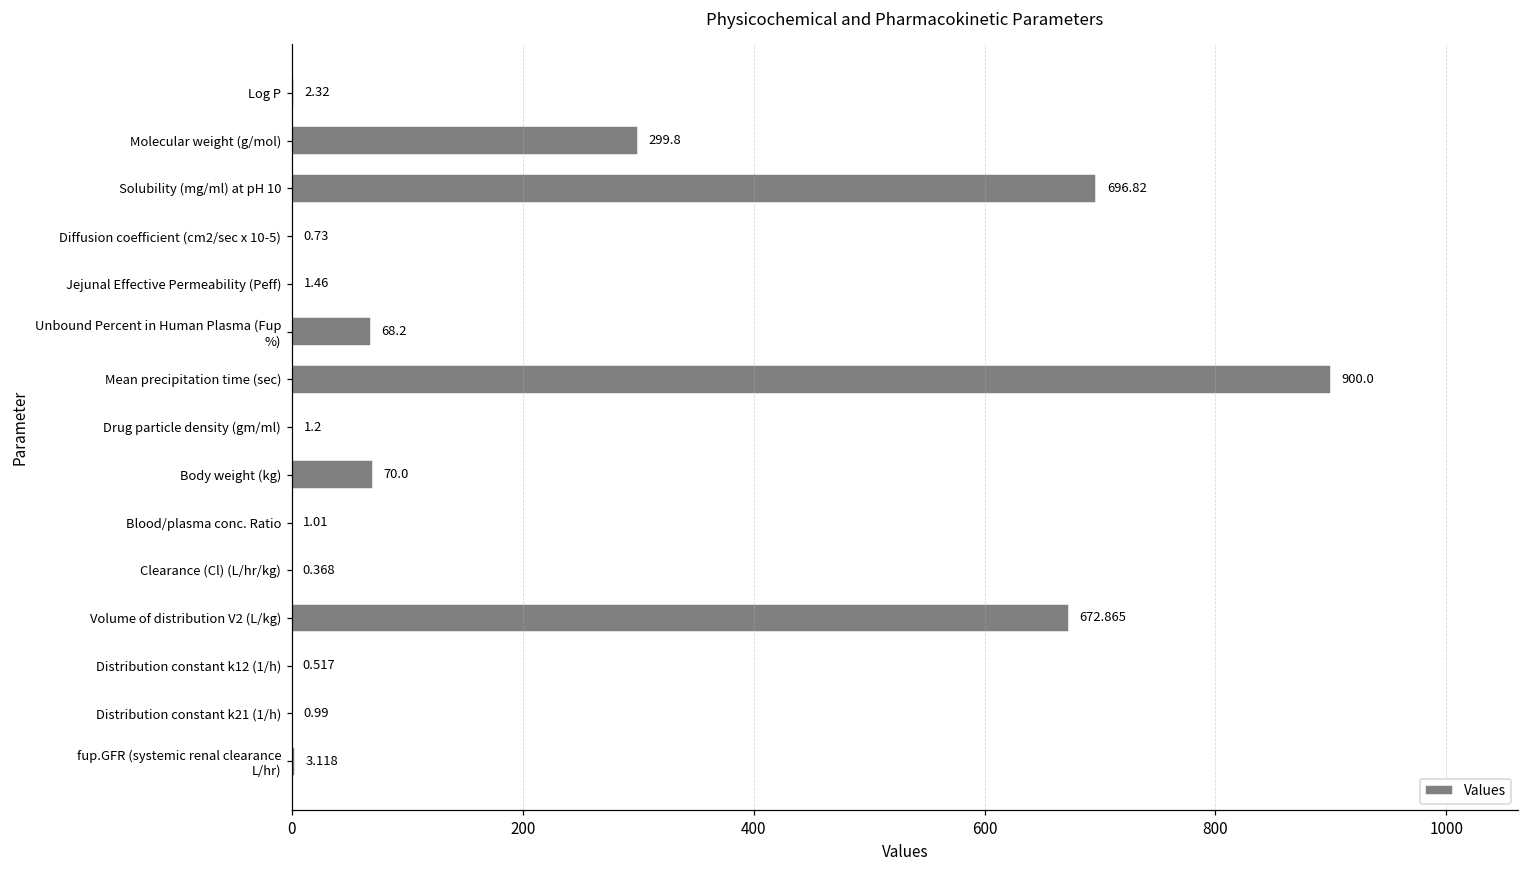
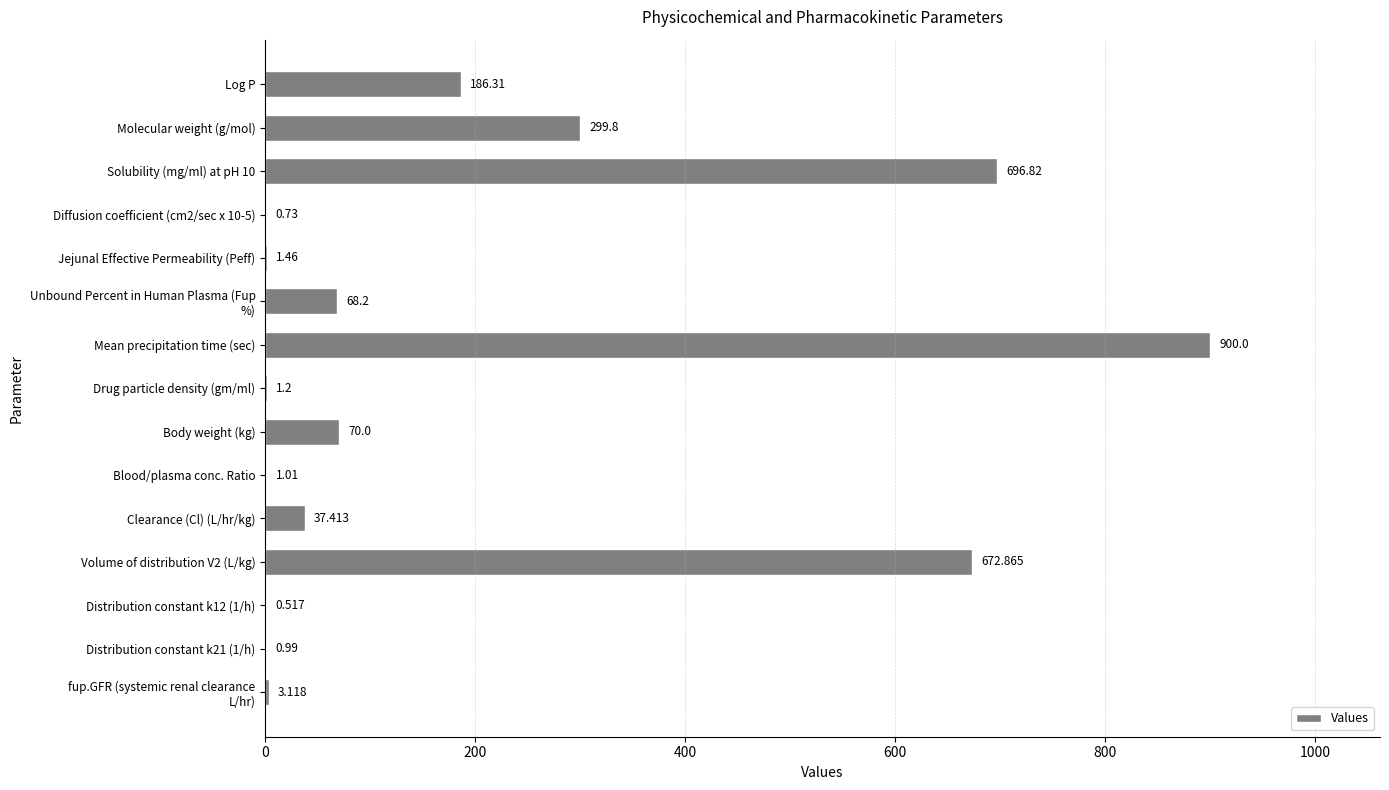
  {
-   "Log P": 2.32,
+   "Log P": 186.31,
    "Molecular weight (g/mol)": 299.8,
    "Solubility (mg/ml) at pH 10": 696.82,
    "Diffusion coefficient (cm2/sec x 10-5)": 0.73,
    "Jejunal Effective Permeability (Peff)": 1.46,
    "Unbound Percent in Human Plasma (Fup %)": 68.2,
    "Mean precipitation time (sec)": 900.0,
    "Drug particle density (gm/ml)": 1.2,
    "Body weight (kg)": 70.0,
    "Blood/plasma conc. Ratio": 1.01,
-   "Clearance (Cl) (L/hr/kg)": 0.368,
+   "Clearance (Cl) (L/hr/kg)": 37.413,
    "Volume of distribution V2 (L/kg)": 672.865,
    "Distribution constant k12 (1/h)": 0.517,
    "Distribution constant k21 (1/h)": 0.99,
    "fup.GFR (systemic renal clearance L/hr)": 3.118
  }
